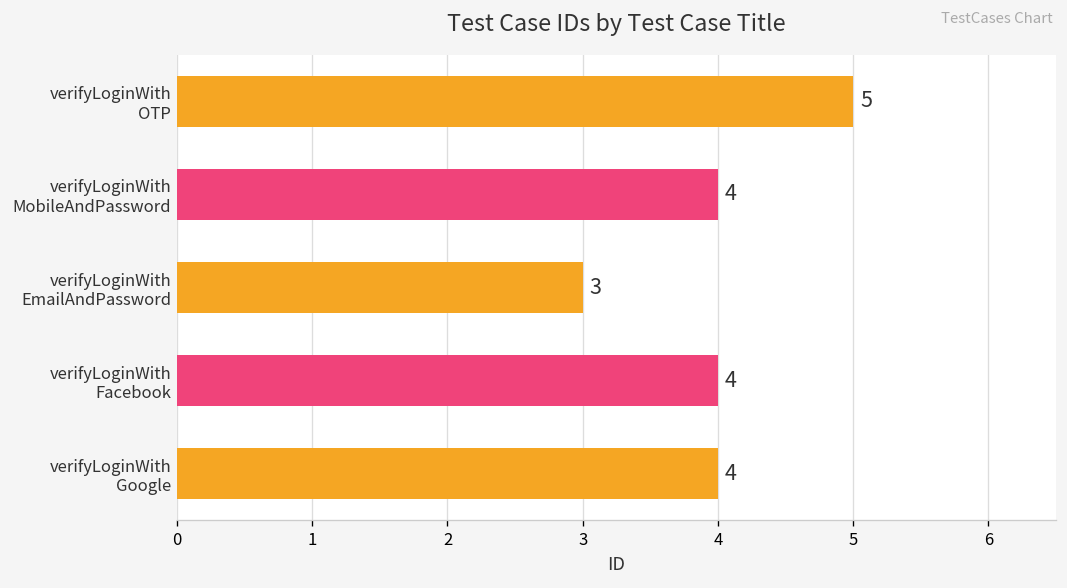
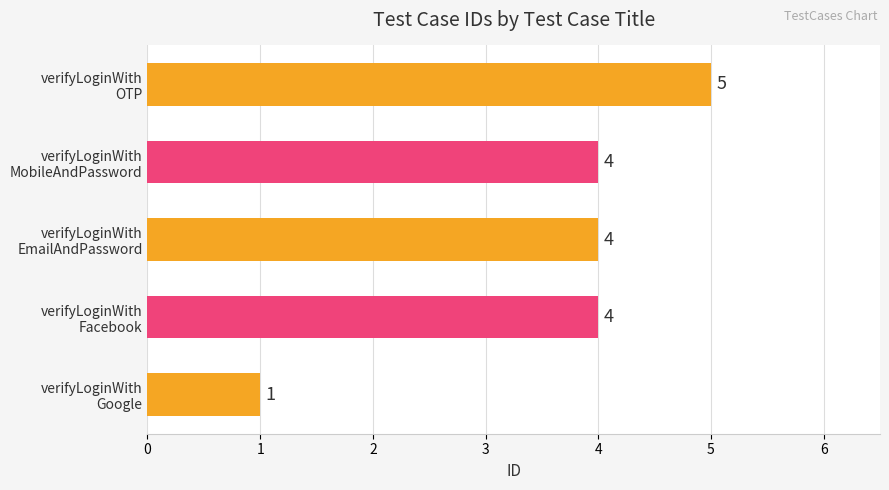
  {
    "verifyLoginWith OTP": 5,
    "verifyLoginWith MobileAndPassword": 4,
-   "verifyLoginWith EmailAndPassword": 3,
+   "verifyLoginWith EmailAndPassword": 4,
    "verifyLoginWith Facebook": 4,
-   "verifyLoginWith Google": 4
+   "verifyLoginWith Google": 1
  }
